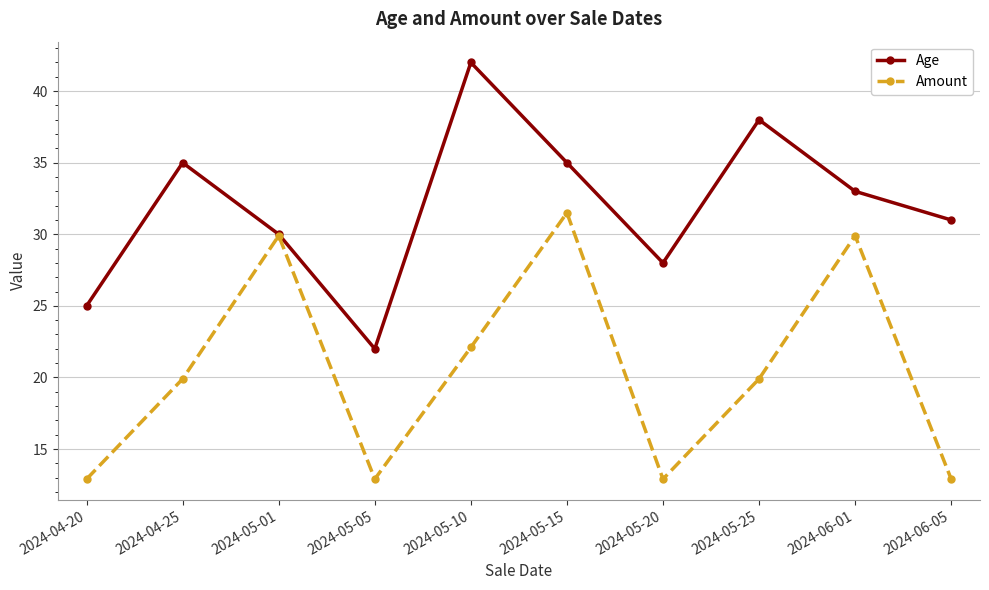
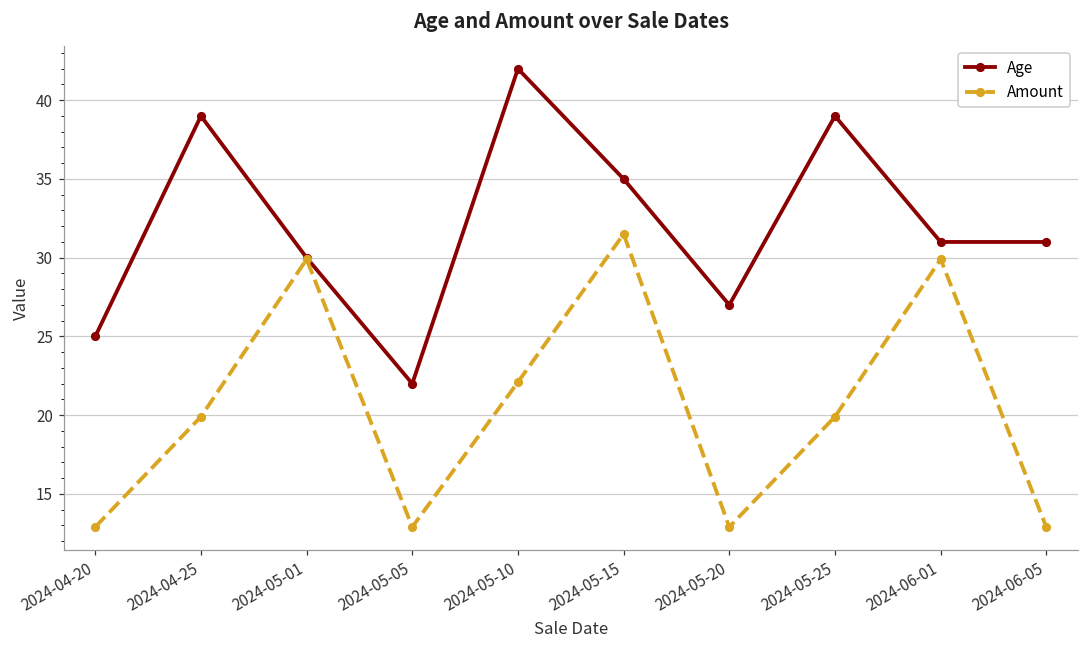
  {
    "Age": {
      "2024-04-20": 25,
-     "2024-04-25": 35,
+     "2024-04-25": 39,
      "2024-05-05": 22,
      "2024-05-10": 42,
      "2024-05-15": 35,
-     "2024-05-20": 28,
-     "2024-05-25": 38,
-     "2024-06-01": 33,
+     "2024-05-20": 27,
+     "2024-05-25": 39,
+     "2024-06-01": 31,
      "2024-06-05": 31
    },
    "Amount": {
      "2024-04-20": 13,
      "2024-04-25": 20,
      "2024-05-05": 13,
      "2024-05-10": 22,
      "2024-05-15": 31.5,
      "2024-05-20": 13,
      "2024-05-25": 20,
      "2024-06-01": 30,
      "2024-06-05": 13
    }
  }
